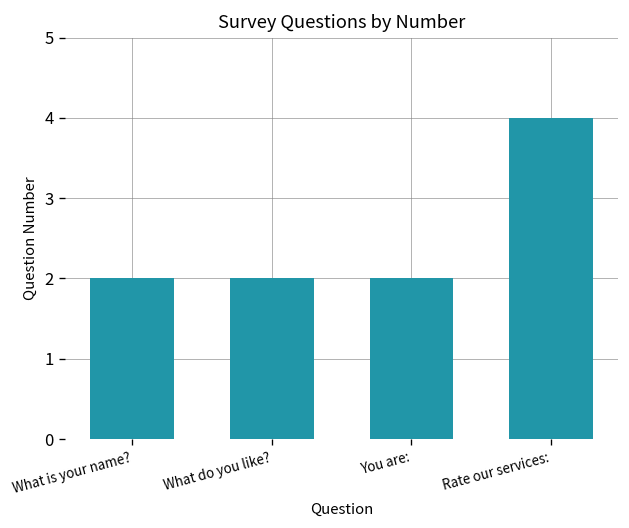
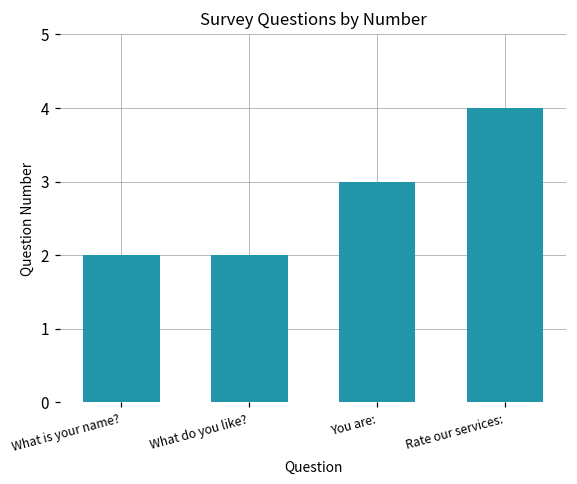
  {
    "What is your name?": 2,
    "What do you like?": 2,
-   "You are:": 2,
+   "You are:": 3,
    "Rate our services:": 4
  }
